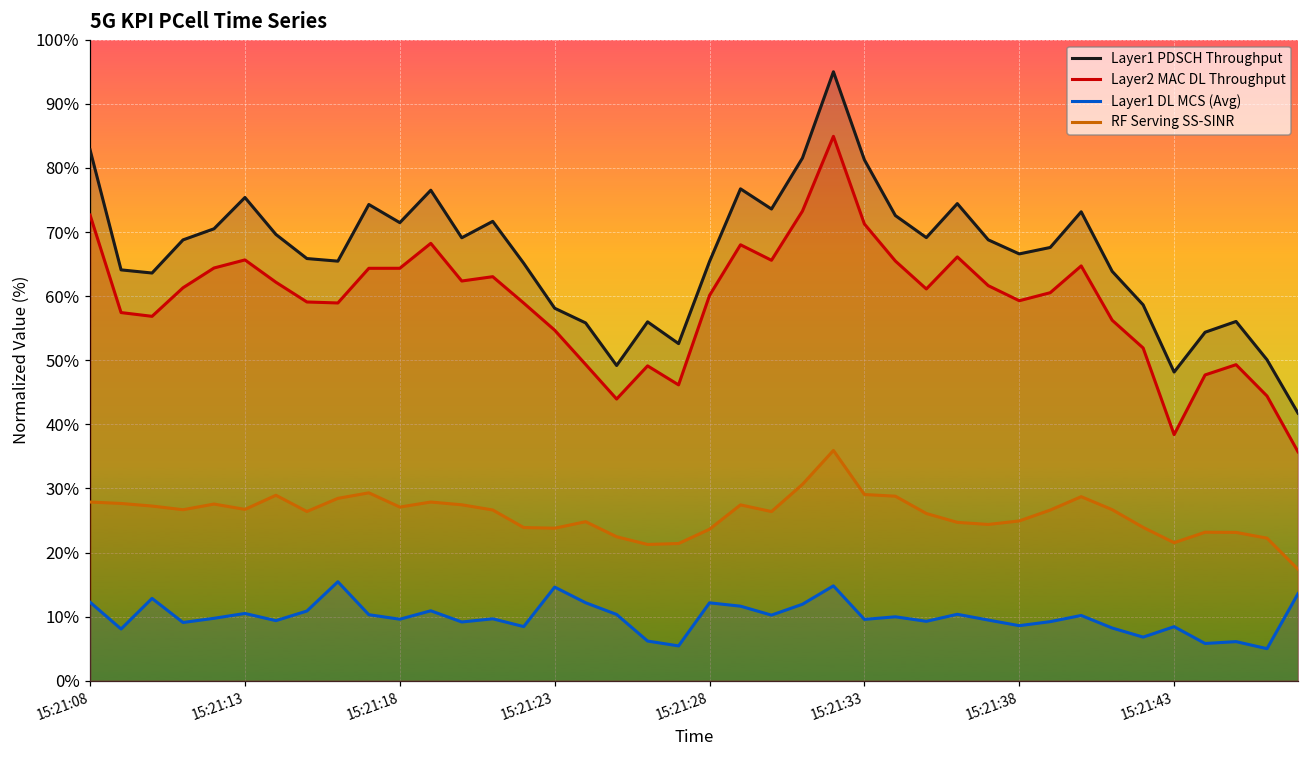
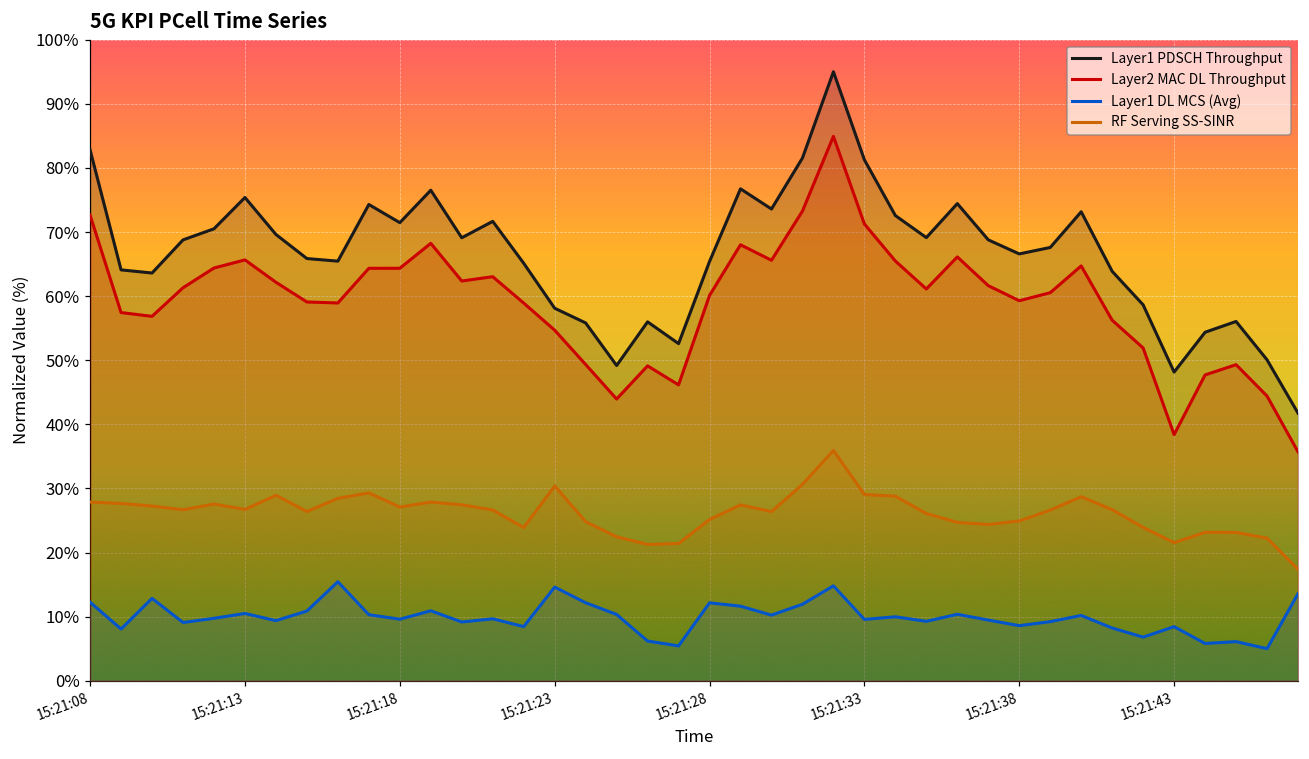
  {
    "Layer1 PDSCH Throughput": {
      "15:21:08": "83%",
      "15:21:13": "75%",
      "15:21:18": "71%",
      "15:21:23": "58%",
      "15:21:28": "65%",
      "15:21:33": "81%",
      "15:21:38": "67%",
      "15:21:43": "48%"
    },
    "Layer2 MAC DL Throughput": {
      "15:21:08": "73%",
      "15:21:13": "66%",
      "15:21:18": "64%",
      "15:21:23": "55%",
      "15:21:28": "60%",
      "15:21:33": "71%",
      "15:21:38": "59%",
      "15:21:43": "38%"
    },
    "Layer1 DL MCS (Avg)": {
      "15:21:08": "12%",
      "15:21:13": "10%",
      "15:21:18": "10%",
      "15:21:23": "15%",
      "15:21:28": "12%",
      "15:21:33": "10%",
      "15:21:38": "9%",
      "15:21:43": "8%"
    },
    "RF Serving SS-SINR": {
      "15:21:08": "28%",
      "15:21:13": "27%",
      "15:21:18": "27%",
-     "15:21:23": "24%",
-     "15:21:28": "24%",
+     "15:21:23": "30%",
+     "15:21:28": "25%",
      "15:21:33": "29%",
      "15:21:38": "25%",
      "15:21:43": "22%"
    }
  }
